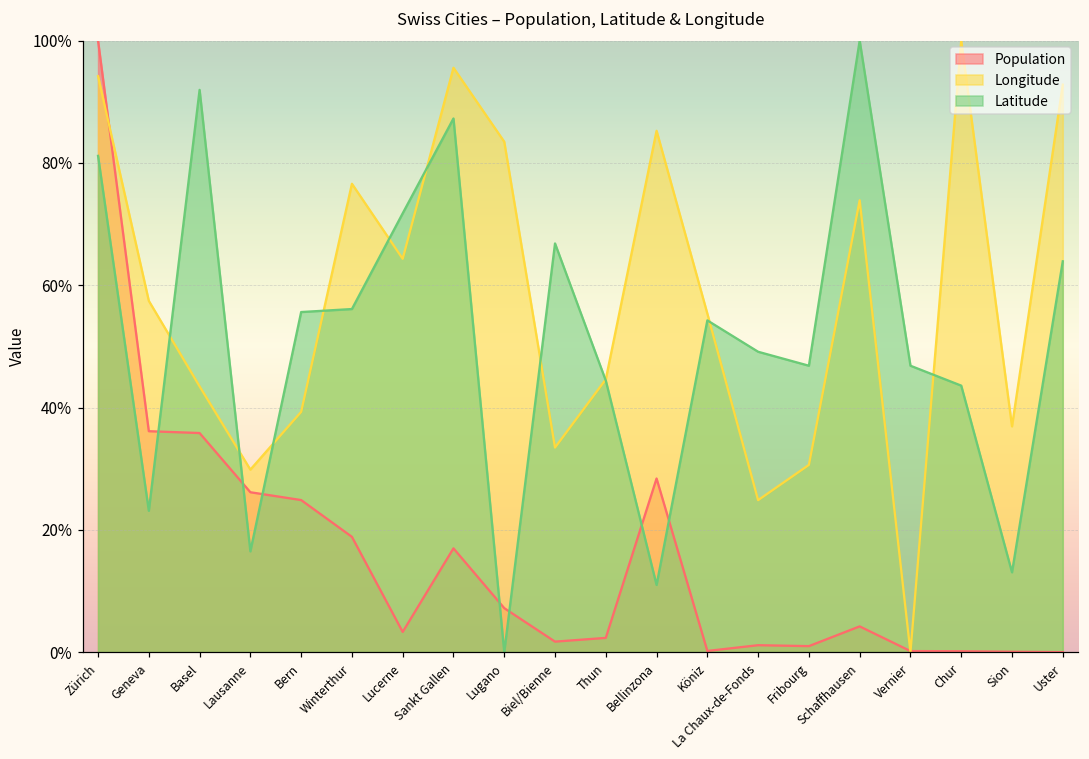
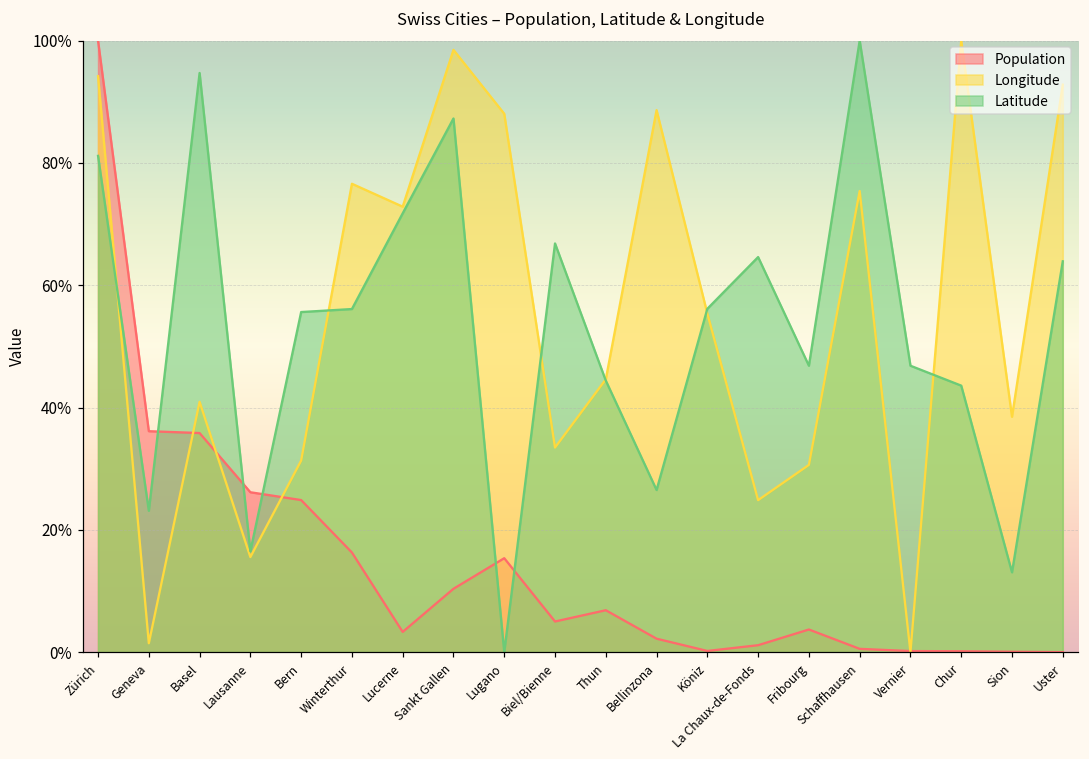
  {
    "Population": {
      "Zürich": "100%",
      "Geneva": "36%",
      "Basel": "36%",
      "Lausanne": "26%",
      "Bern": "25%",
-     "Winterthur": "19%",
+     "Winterthur": "16%",
      "Lucerne": "3%",
-     "Sankt Gallen": "17%",
-     "Lugano": "7%",
-     "Biel/Bienne": "2%",
-     "Thun": "2%",
-     "Bellinzona": "28%",
+     "Sankt Gallen": "10%",
+     "Lugano": "15%",
+     "Biel/Bienne": "5%",
+     "Thun": "7%",
+     "Bellinzona": "2%",
      "Köniz": "0%",
      "La Chaux-de-Fonds": "1%",
-     "Fribourg": "1%",
-     "Schaffhausen": "4%",
+     "Fribourg": "4%",
+     "Schaffhausen": "1%",
      "Chur": "0%",
      "Sion": "0%",
      "Uster": "0%"
    },
    "Longitude": {
      "Zürich": "94%",
-     "Geneva": "57%",
-     "Basel": "43%",
-     "Lausanne": "30%",
-     "Bern": "39%",
+     "Geneva": "1%",
+     "Basel": "41%",
+     "Lausanne": "16%",
+     "Bern": "31%",
      "Winterthur": "77%",
-     "Lucerne": "64%",
-     "Sankt Gallen": "96%",
-     "Lugano": "83%",
+     "Lucerne": "73%",
+     "Sankt Gallen": "98%",
+     "Lugano": "88%",
      "Biel/Bienne": "33%",
-     "Bellinzona": "85%",
+     "Bellinzona": "89%",
      "Köniz": "55%",
      "La Chaux-de-Fonds": "25%",
      "Fribourg": "31%",
-     "Schaffhausen": "74%",
+     "Schaffhausen": "75%",
      "Chur": "100%",
-     "Sion": "37%"
+     "Sion": "38%"
    },
    "Latitude": {
      "Zürich": "81%",
      "Geneva": "23%",
-     "Basel": "92%",
+     "Basel": "95%",
      "Lausanne": "16%",
      "Bern": "56%",
      "Winterthur": "56%",
      "Lucerne": "72%",
      "Sankt Gallen": "87%",
      "Lugano": "0%",
      "Biel/Bienne": "67%",
-     "Bellinzona": "11%",
-     "Köniz": "54%",
-     "La Chaux-de-Fonds": "49%",
+     "Bellinzona": "27%",
+     "Köniz": "56%",
+     "La Chaux-de-Fonds": "65%",
      "Fribourg": "47%",
      "Schaffhausen": "100%",
      "Vernier": "47%",
      "Chur": "44%",
      "Sion": "13%",
      "Uster": "64%"
    }
  }
